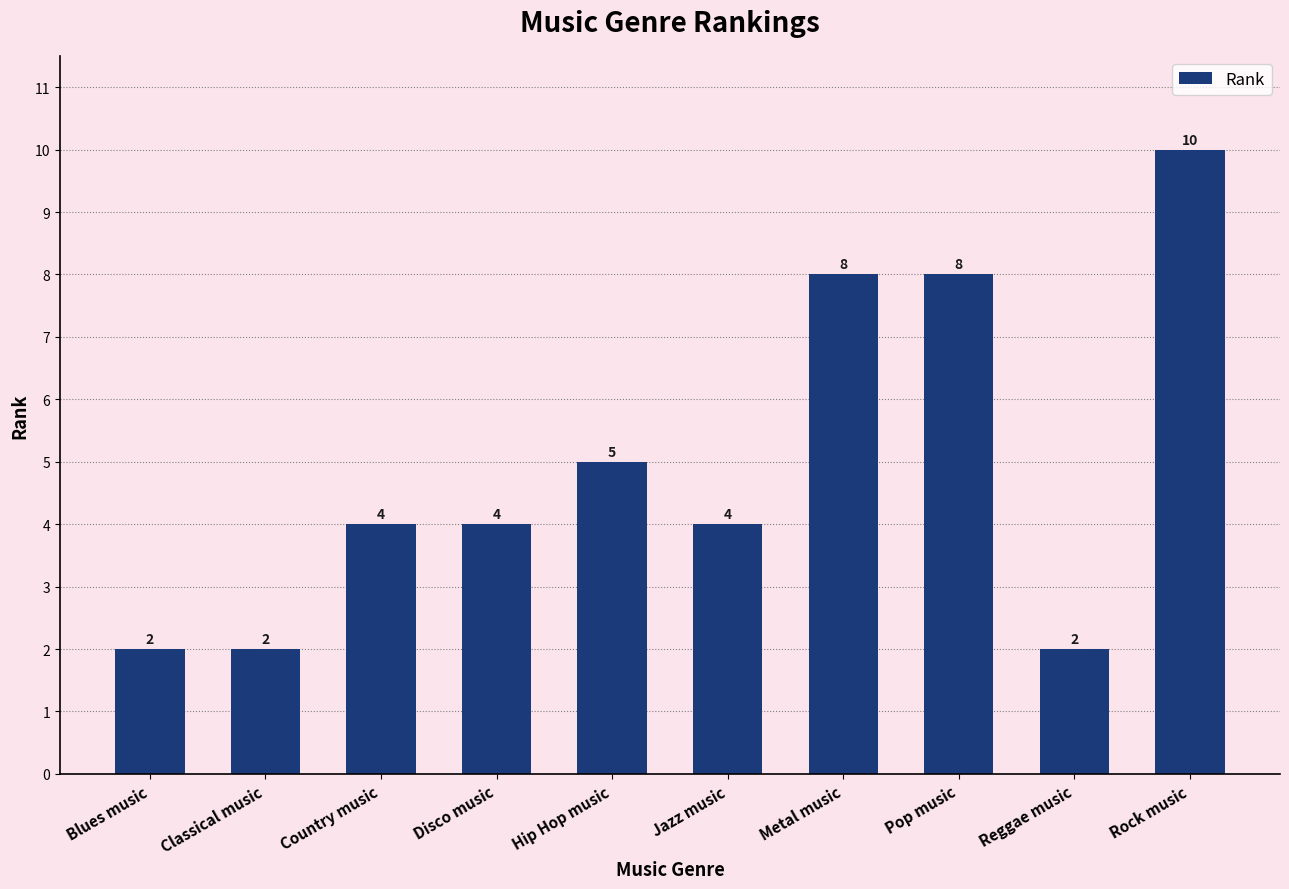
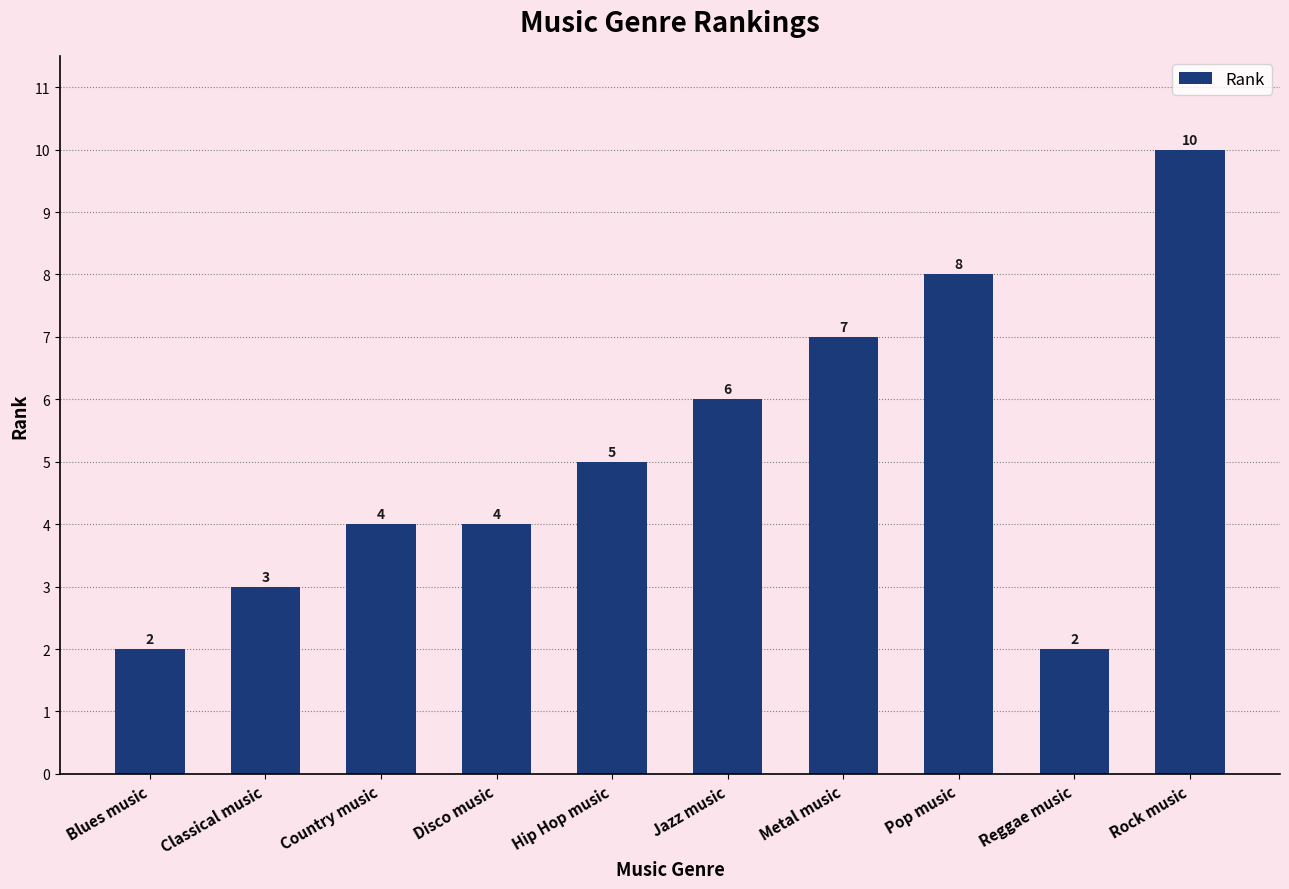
  {
    "Blues music": 2,
-   "Classical music": 2,
+   "Classical music": 3,
    "Country music": 4,
    "Disco music": 4,
    "Hip Hop music": 5,
-   "Jazz music": 4,
-   "Metal music": 8,
+   "Jazz music": 6,
+   "Metal music": 7,
    "Pop music": 8,
    "Reggae music": 2,
    "Rock music": 10
  }
